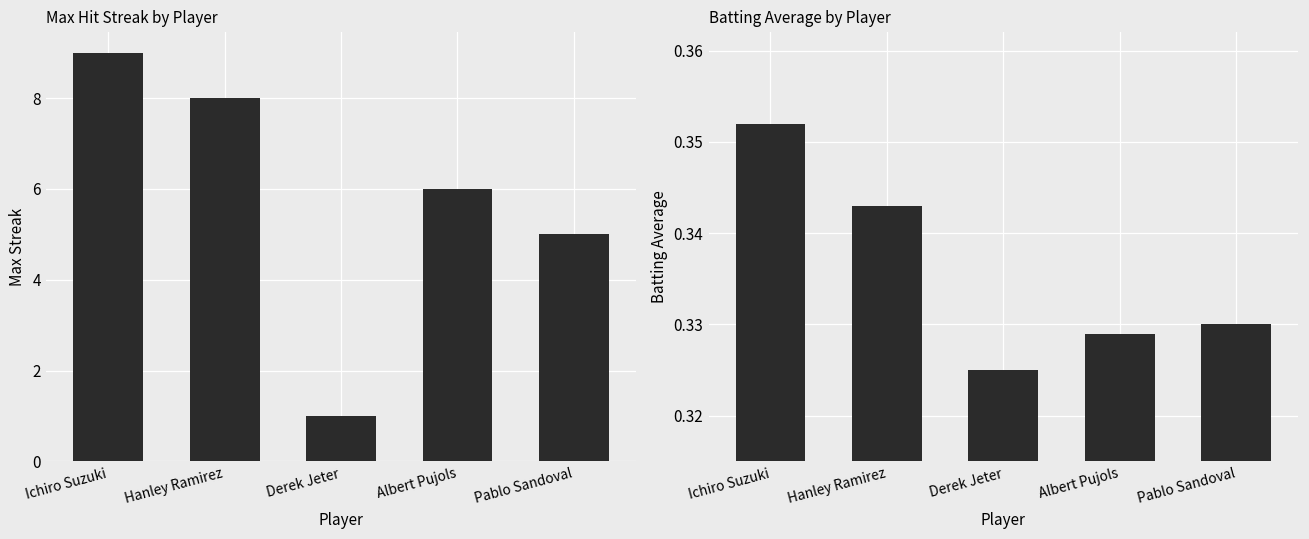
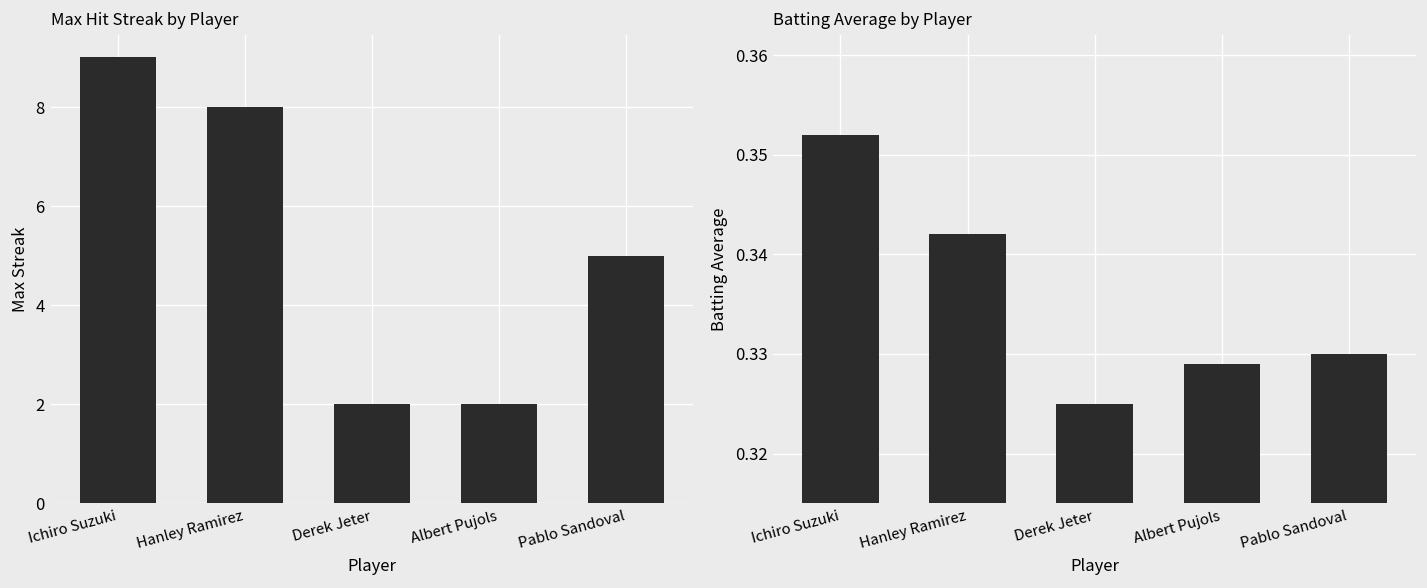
  {
    "Max Hit Streak by Player": {
      "Ichiro Suzuki": 9,
      "Hanley Ramirez": 8,
-     "Derek Jeter": 1,
-     "Albert Pujols": 6,
+     "Derek Jeter": 2,
+     "Albert Pujols": 2,
      "Pablo Sandoval": 5
    },
    "Batting Average by Player": {
      "Ichiro Suzuki": 0.352,
-     "Hanley Ramirez": 0.343,
+     "Hanley Ramirez": 0.342,
      "Derek Jeter": 0.325,
      "Albert Pujols": 0.329,
      "Pablo Sandoval": 0.330
    }
  }
